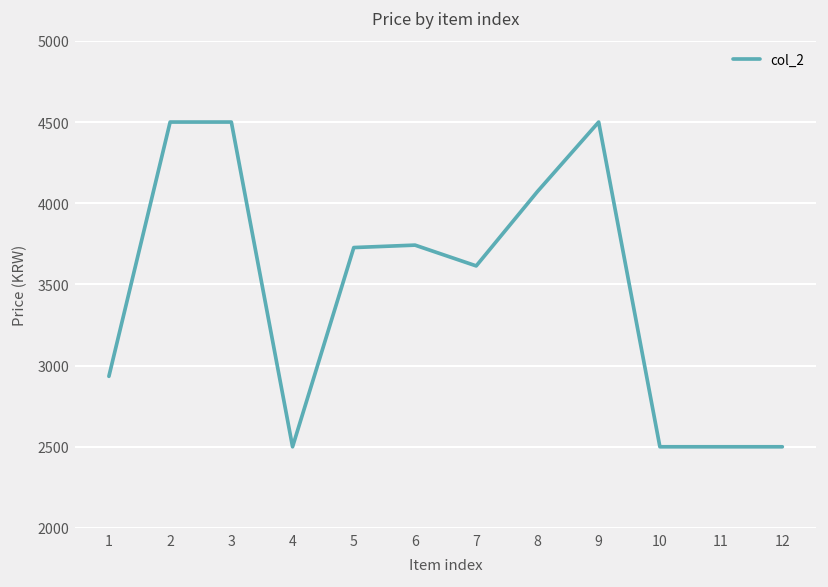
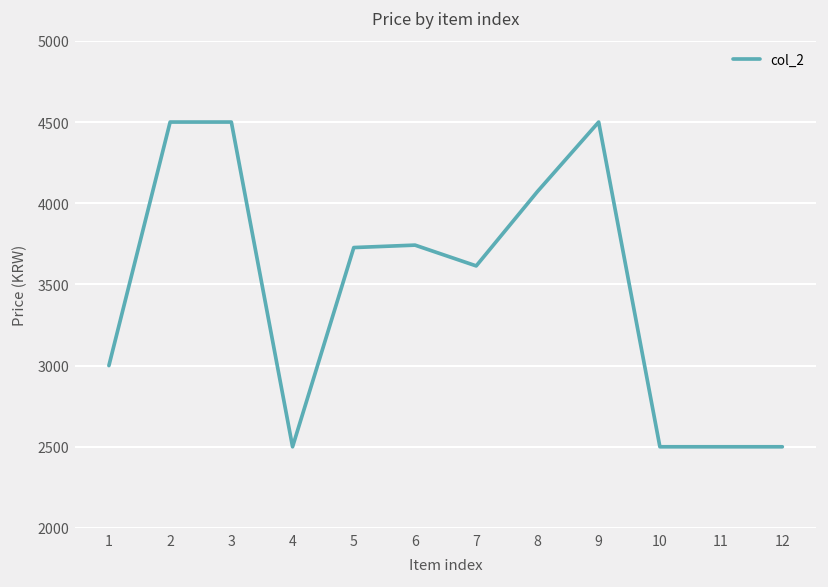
  {
-   "1": 2930,
+   "1": 3000,
    "2": 4500,
    "3": 4500,
    "4": 2500,
    "5": 3730,
    "6": 3740,
    "7": 3610,
    "8": 4070,
    "9": 4500,
    "10": 2500,
    "11": 2500,
    "12": 2500
  }
